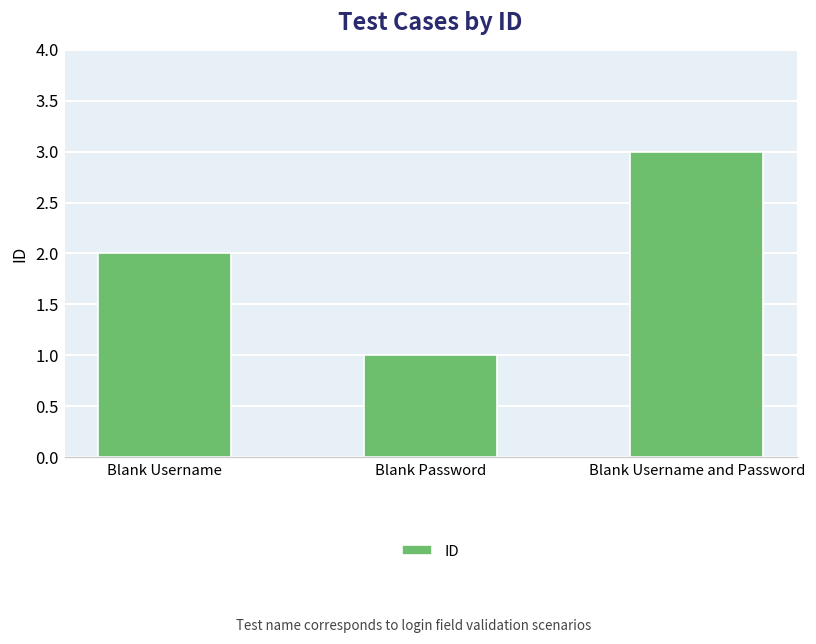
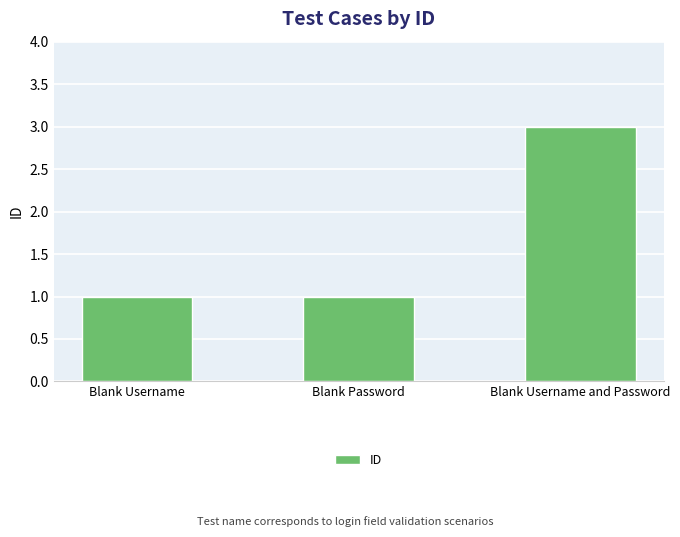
  {
-   "Blank Username": 2,
+   "Blank Username": 1,
    "Blank Password": 1,
    "Blank Username and Password": 3
  }
